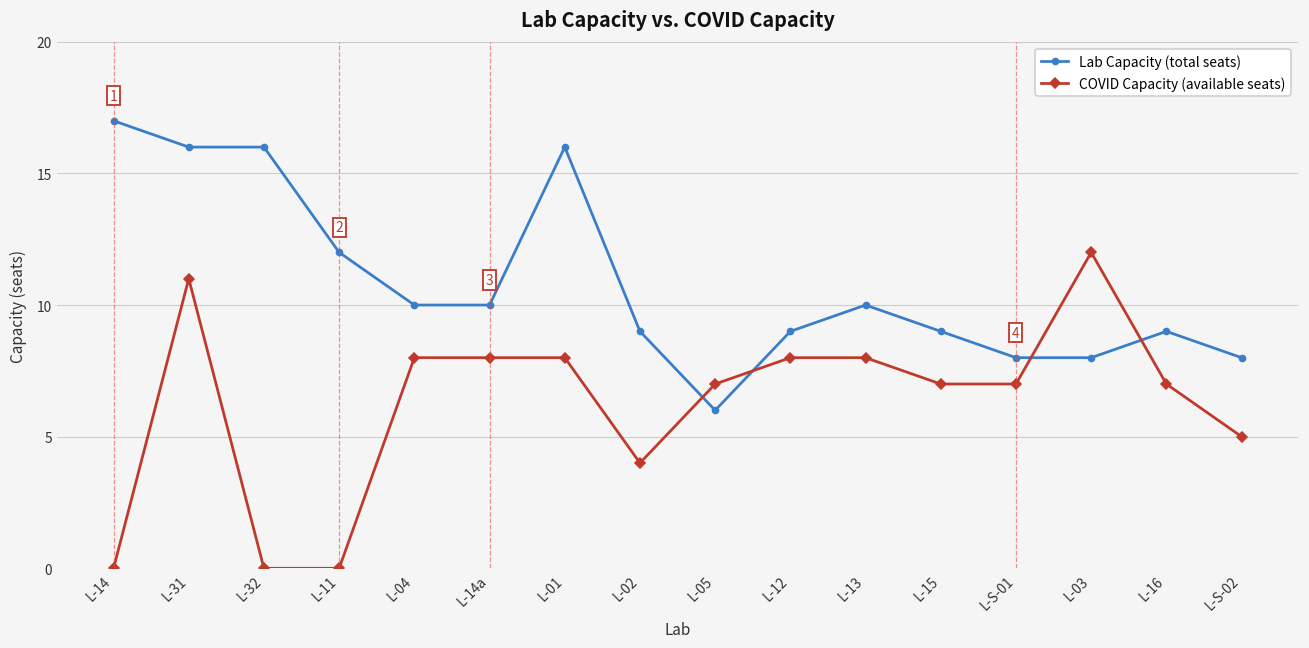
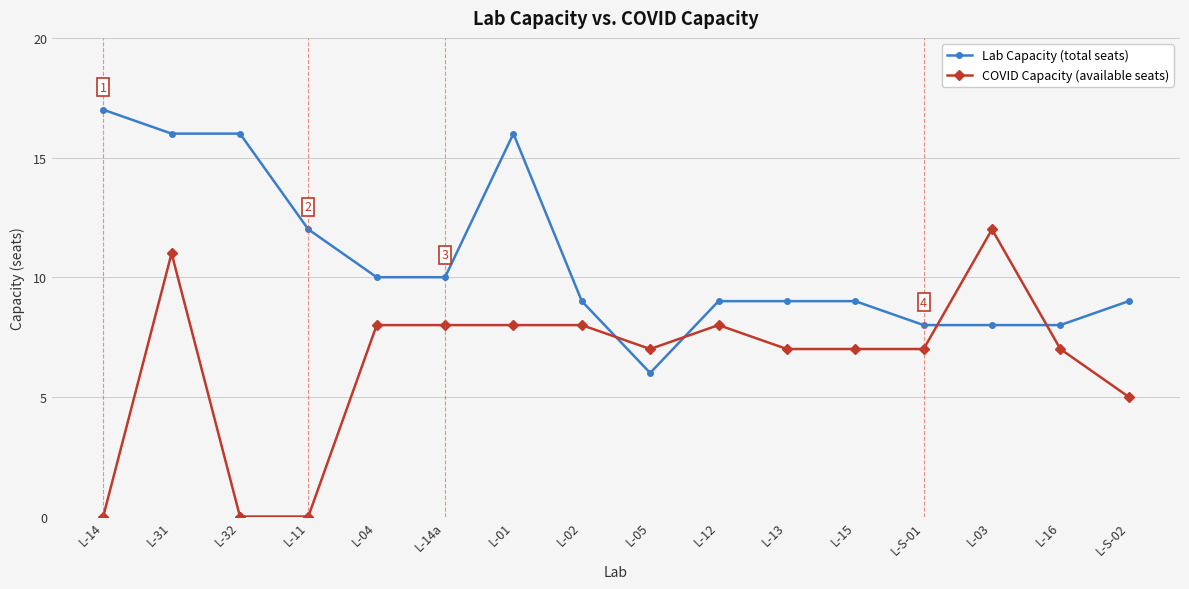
  {
    "Lab Capacity (total seats)": {
      "L-31": 16,
      "L-32": 16,
      "L-04": 10,
      "L-01": 16,
      "L-02": 9,
      "L-05": 6,
      "L-12": 9,
-     "L-13": 10,
+     "L-13": 9,
      "L-15": 9,
      "L-03": 8,
-     "L-16": 9,
-     "L-S-02": 8
+     "L-16": 8,
+     "L-S-02": 9
    },
    "COVID Capacity (available seats)": {
      "L-14": 0,
      "L-31": 11,
      "L-32": 0,
      "L-11": 0,
      "L-04": 8,
      "L-14a": 8,
      "L-01": 8,
-     "L-02": 4,
+     "L-02": 8,
      "L-05": 7,
      "L-12": 8,
-     "L-13": 8,
+     "L-13": 7,
      "L-15": 7,
      "L-S-01": 7,
      "L-03": 12,
      "L-16": 7,
      "L-S-02": 5
    }
  }
